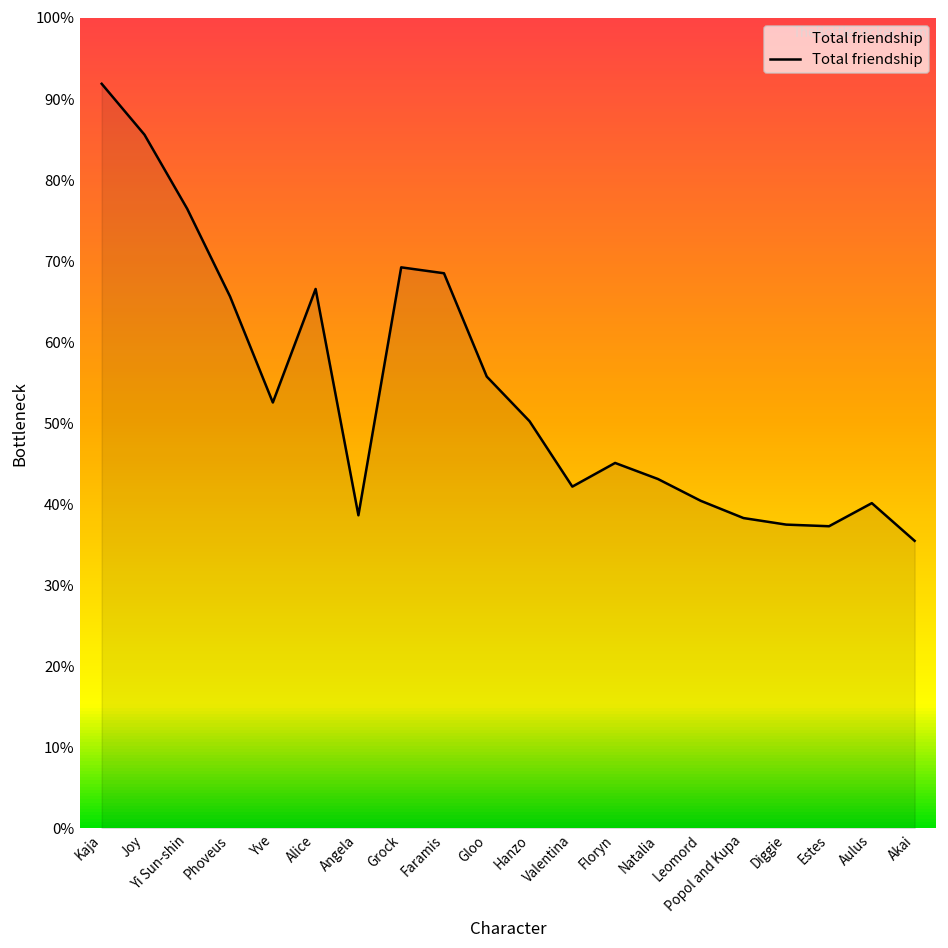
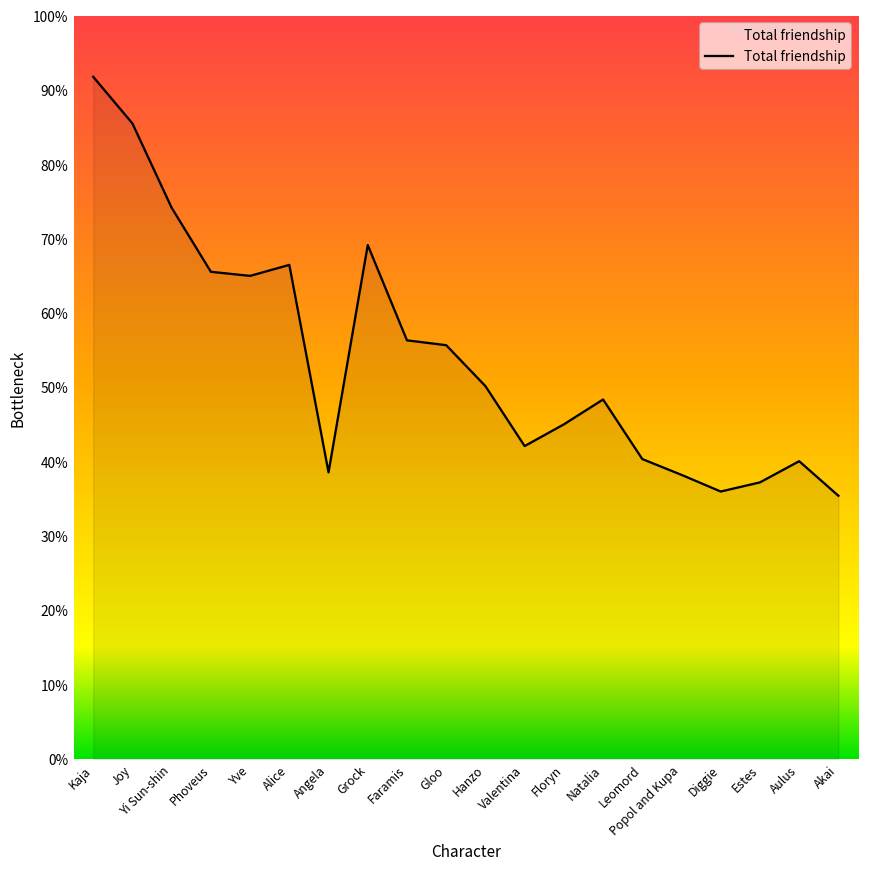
  {
    "Kaja": "92%",
    "Joy": "86%",
-   "Yi Sun-shin": "76%",
+   "Yi Sun-shin": "74%",
    "Phoveus": "66%",
-   "Yve": "53%",
+   "Yve": "65%",
    "Alice": "67%",
    "Angela": "39%",
    "Grock": "69%",
-   "Faramis": "69%",
+   "Faramis": "56%",
    "Gloo": "56%",
    "Hanzo": "50%",
    "Valentina": "42%",
    "Floryn": "45%",
-   "Natalia": "43%",
+   "Natalia": "48%",
    "Leomord": "40%",
    "Popol and Kupa": "38%",
-   "Diggie": "37%",
+   "Diggie": "36%",
    "Estes": "37%",
    "Aulus": "40%",
    "Akai": "35%"
  }
